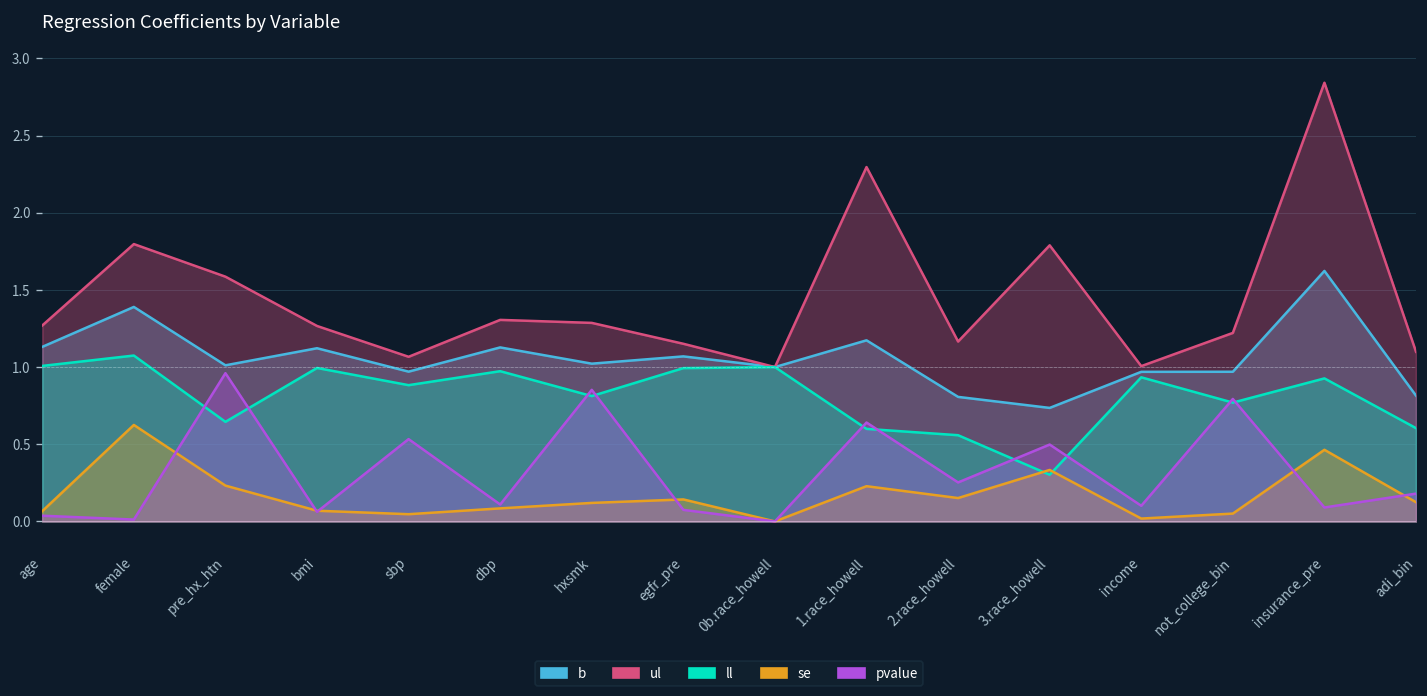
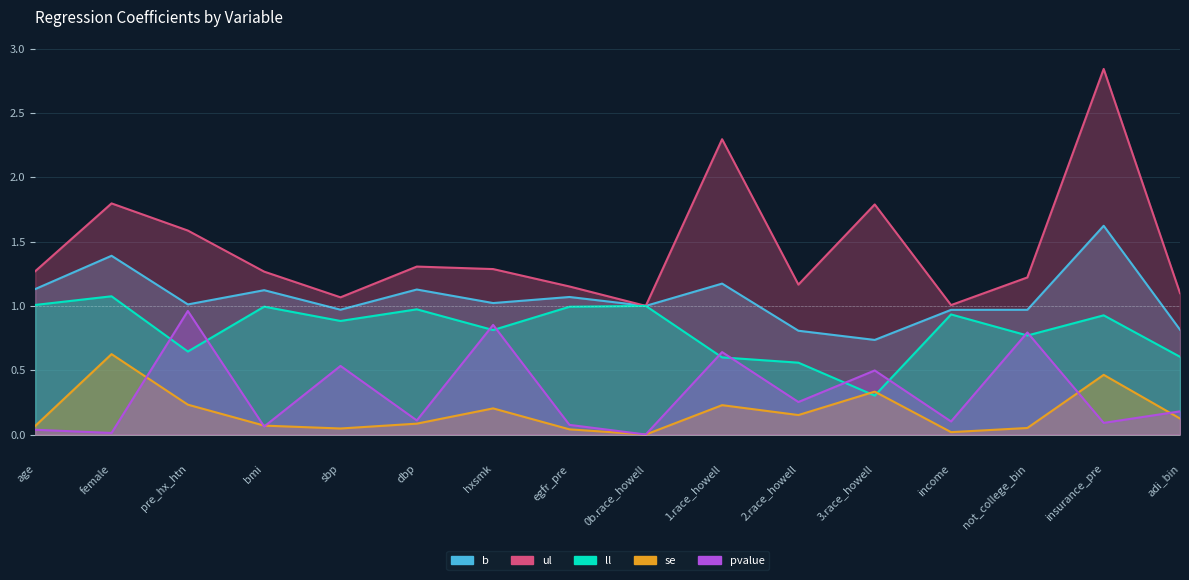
  {
    "se": {
      "age": 0.07,
      "female": 0.63,
      "pre_hx_htn": 0.23,
      "sbp": 0.05,
      "dbp": 0.08,
-     "hxsmk": 0.12,
-     "egfr_pre": 0.14,
+     "hxsmk": 0.20,
+     "egfr_pre": 0.04,
      "1.race_howell": 0.23,
      "2.race_howell": 0.15,
      "3.race_howell": 0.33,
      "income": 0.02,
      "not_college_bin": 0.05,
      "insurance_pre": 0.46,
      "adi_bin": 0.12
    }
  }
